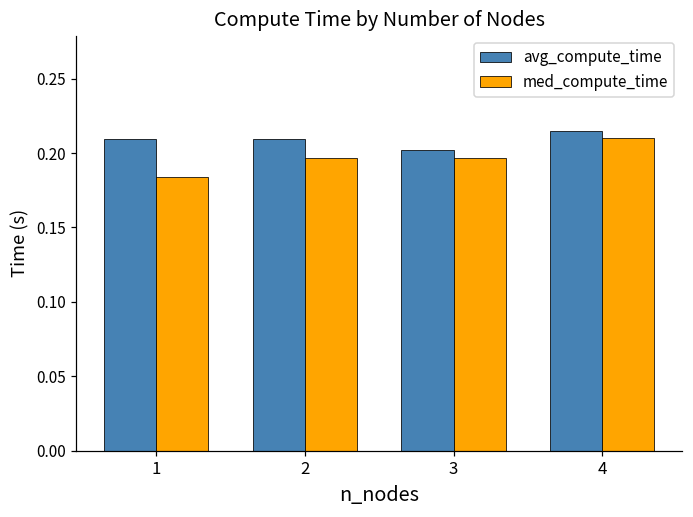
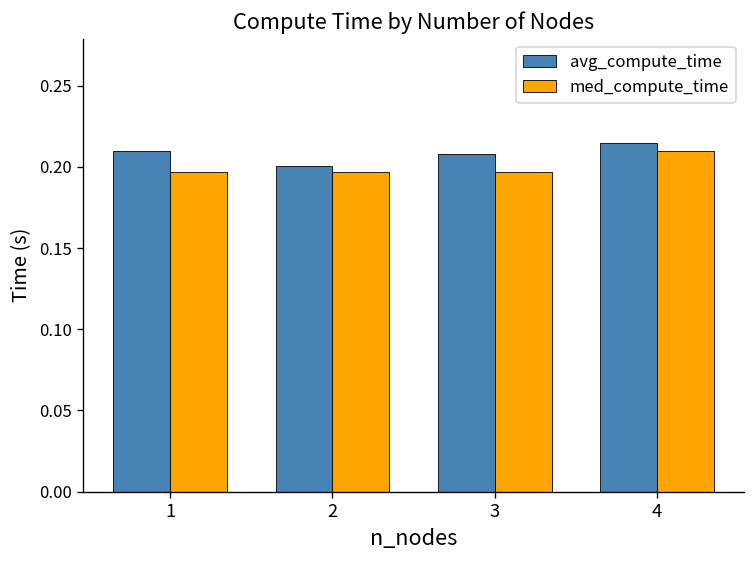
  {
    "avg_compute_time": {
      "1": 0.210,
-     "2": 0.210,
-     "3": 0.202,
+     "2": 0.200,
+     "3": 0.208,
      "4": 0.215
    },
    "med_compute_time": {
-     "1": 0.184,
+     "1": 0.197,
      "2": 0.197,
      "3": 0.197,
      "4": 0.210
    }
  }
